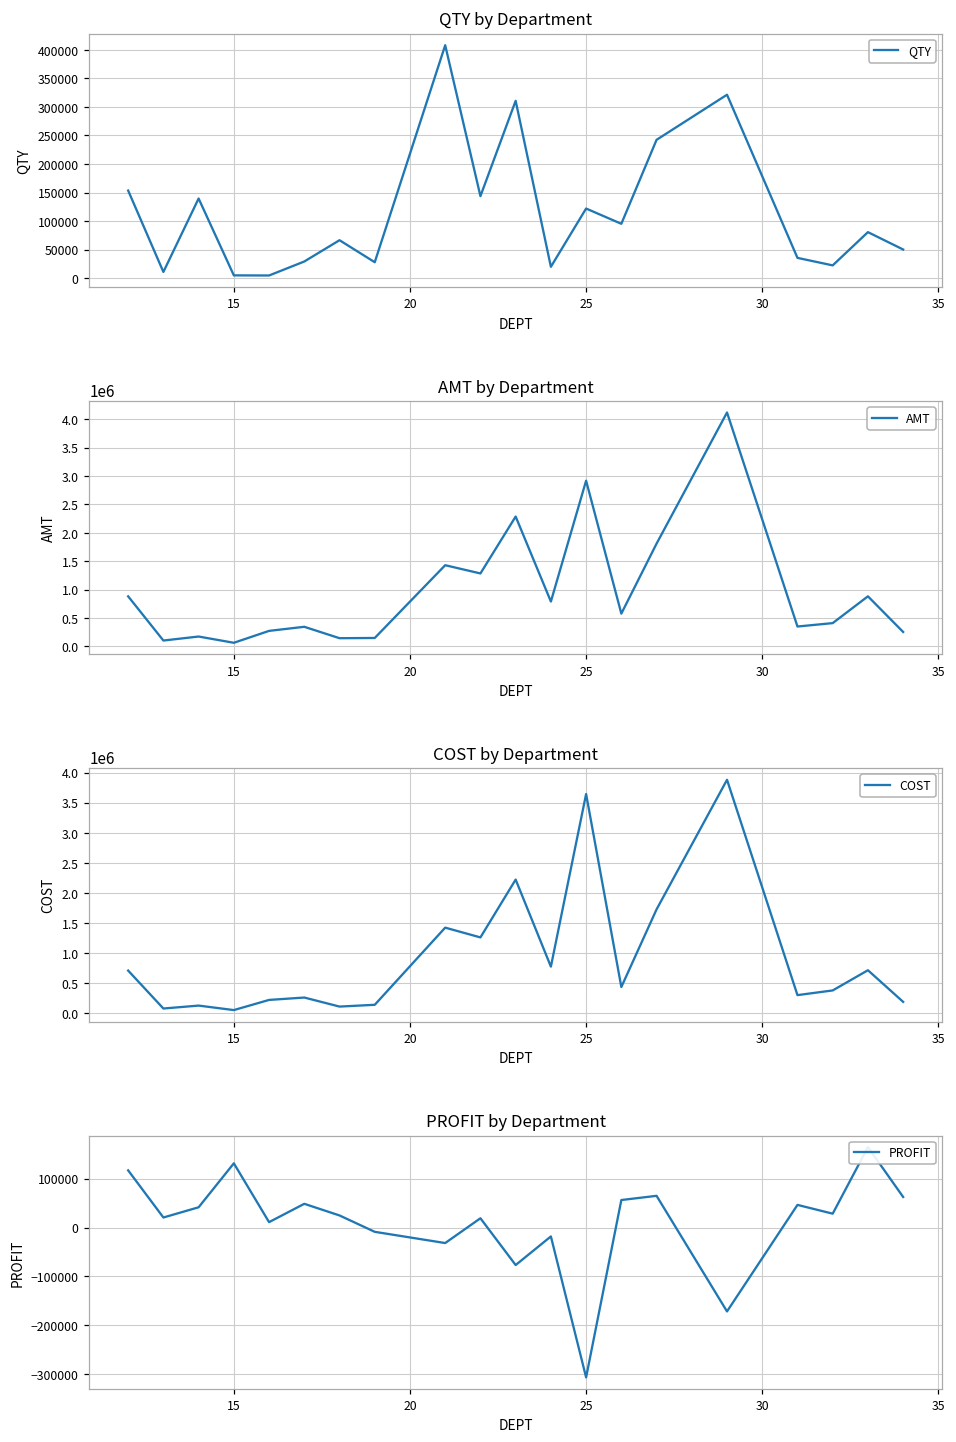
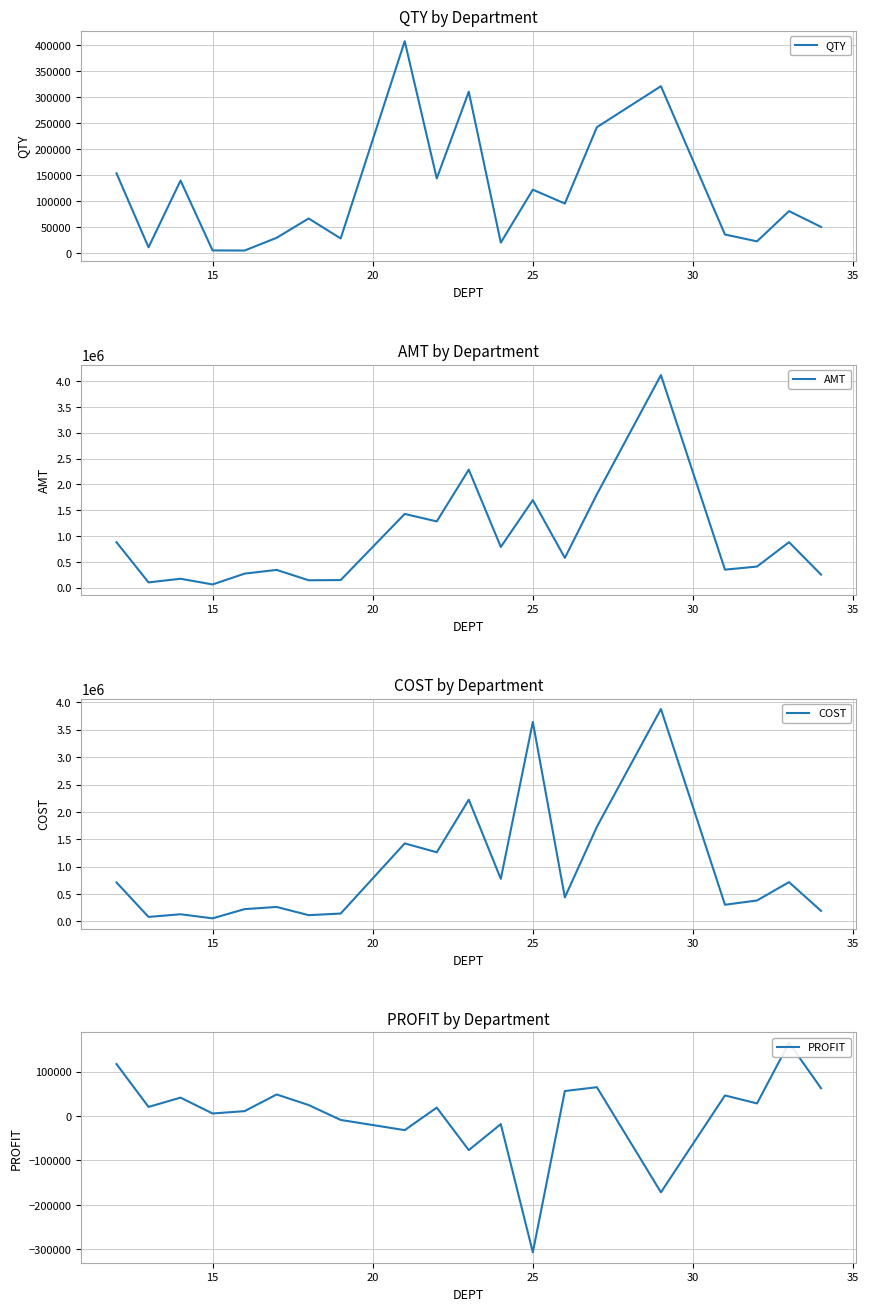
  {
    "QTY by Department": {
      "15": 0,
      "25": 120000
    },
    "AMT by Department": {
      "15": 100000,
-     "25": 2900000
+     "25": 1700000
    },
    "COST by Department": {
      "15": 100000,
      "25": 3600000
    },
    "PROFIT by Department": {
-     "15": 130000,
+     "15": 10000,
      "25": -310000
    }
  }
